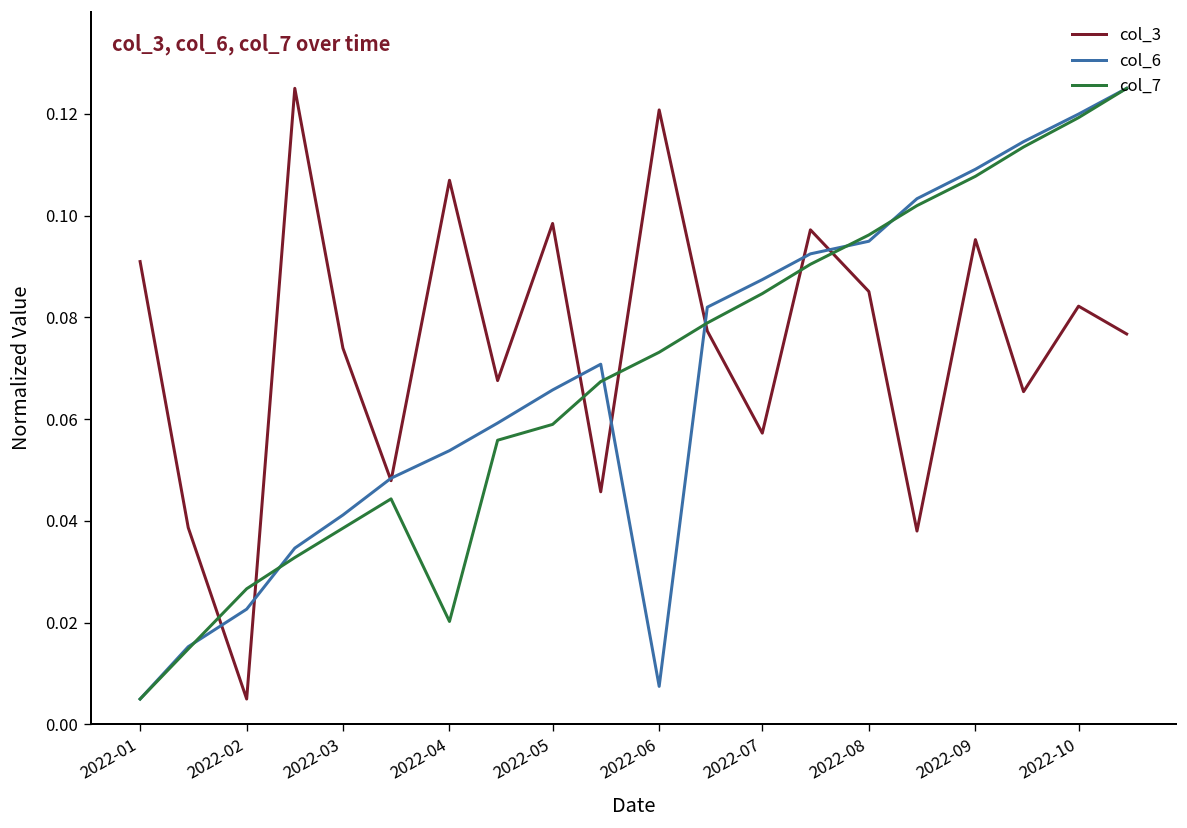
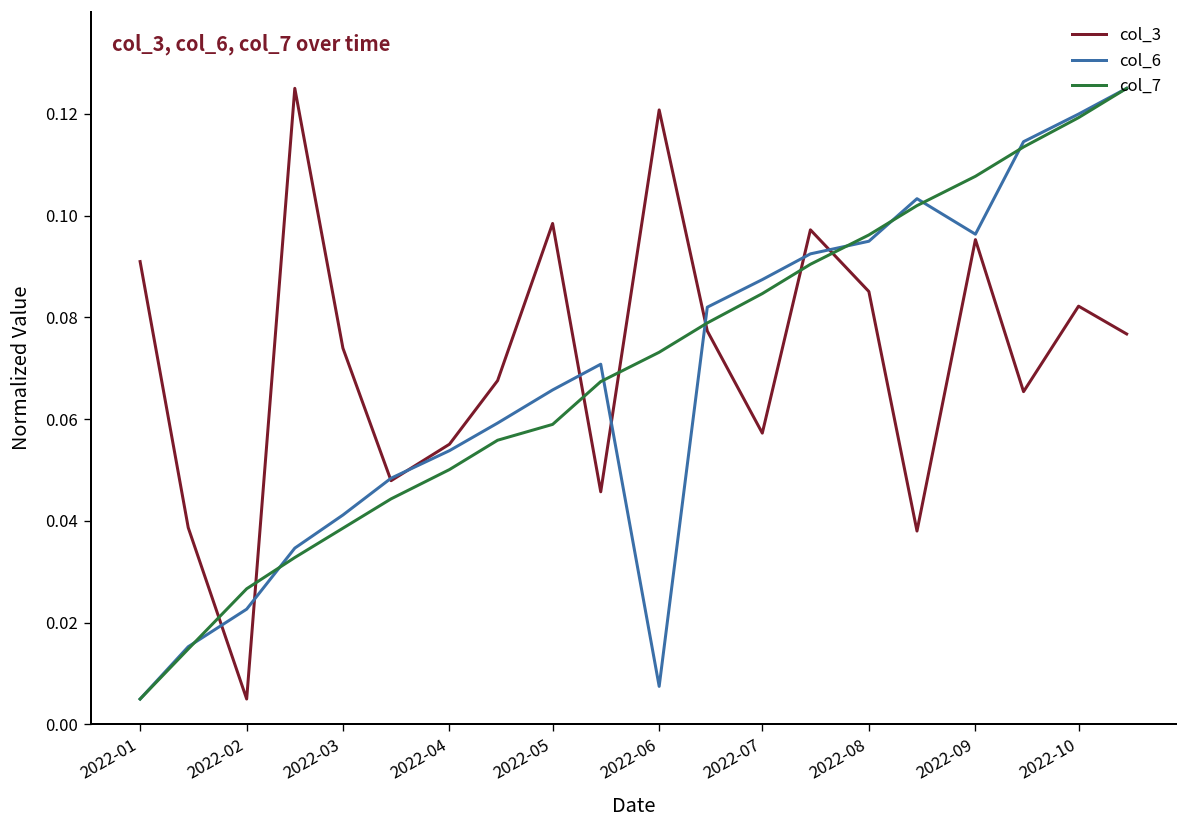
  {
    "col_3": {
      "2022-01": 0.091,
      "2022-02": 0.005,
      "2022-03": 0.074,
-     "2022-04": 0.107,
+     "2022-04": 0.055,
      "2022-05": 0.098,
      "2022-06": 0.121,
      "2022-07": 0.057,
      "2022-08": 0.085,
      "2022-09": 0.095,
      "2022-10": 0.082
    },
    "col_6": {
      "2022-02": 0.023,
      "2022-03": 0.041,
      "2022-04": 0.054,
      "2022-05": 0.066,
      "2022-06": 0.007,
      "2022-07": 0.087,
      "2022-08": 0.095,
-     "2022-09": 0.109,
+     "2022-09": 0.096,
      "2022-10": 0.120
    },
    "col_7": {
      "2022-02": 0.027,
      "2022-03": 0.039,
-     "2022-04": 0.020,
+     "2022-04": 0.050,
      "2022-05": 0.059,
      "2022-06": 0.073,
      "2022-07": 0.085,
      "2022-08": 0.096,
      "2022-09": 0.108,
      "2022-10": 0.119
    }
  }
